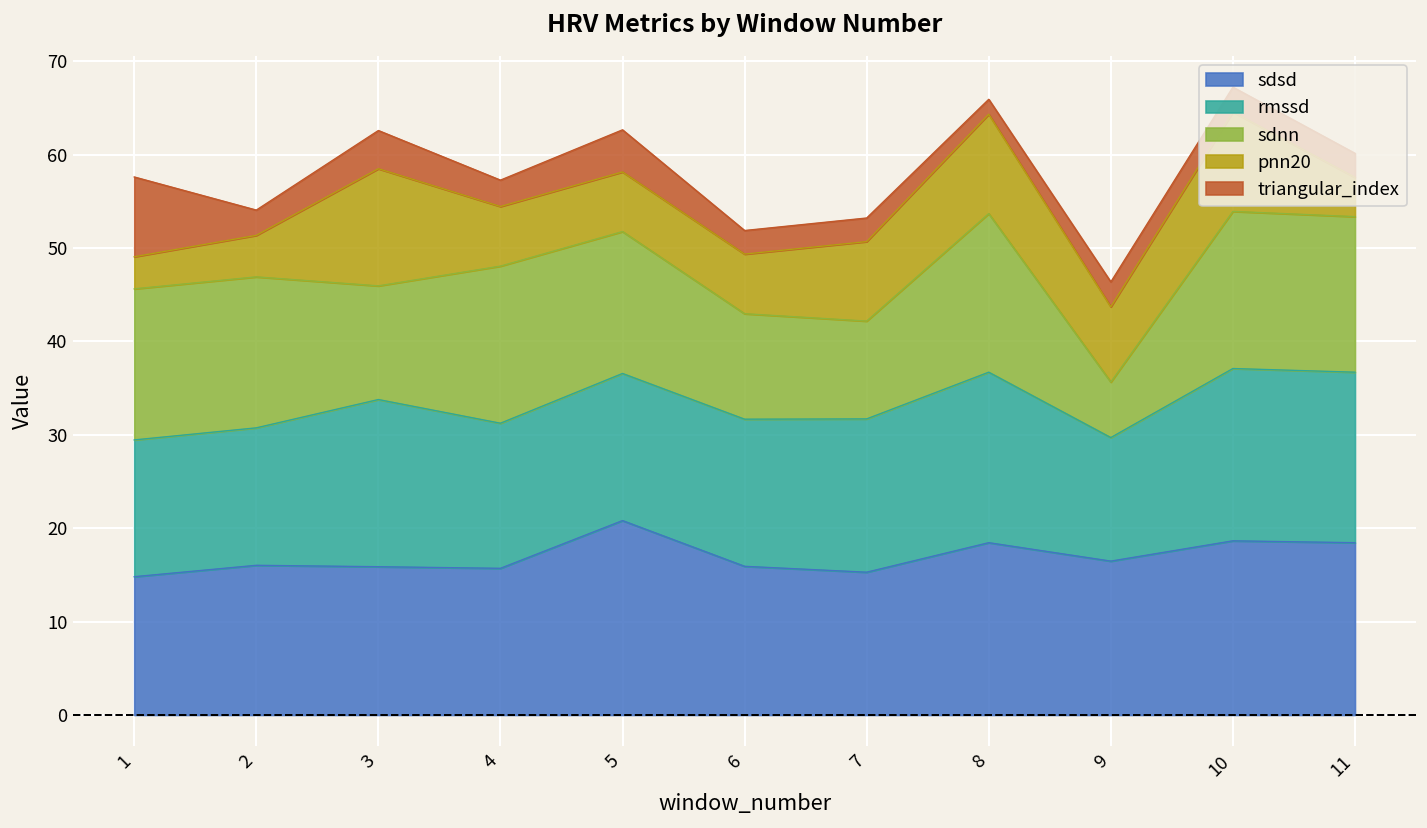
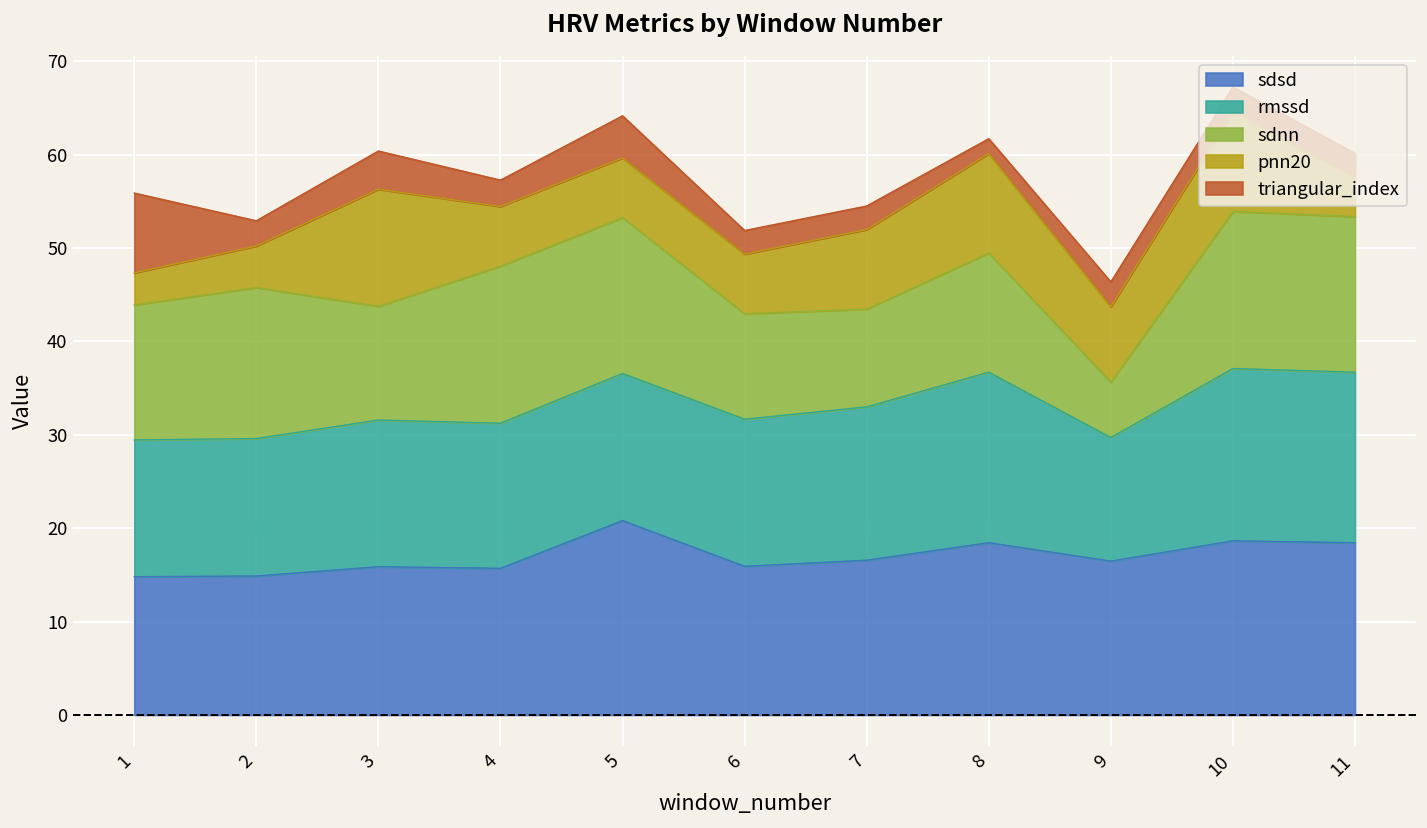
  {
    "sdsd": {
      "1": 15,
-     "2": 16,
+     "2": 15,
      "3": 16,
      "4": 16,
      "5": 21,
      "6": 16,
-     "7": 15,
+     "7": 17,
      "8": 18,
      "9": 16,
      "10": 19,
      "11": 18
    },
    "rmssd": {
      "1": 15,
      "2": 15,
-     "3": 18,
+     "3": 16,
      "4": 16,
      "5": 16,
      "6": 16,
      "7": 16,
      "8": 18,
      "9": 13,
      "10": 18,
      "11": 18
    },
    "sdnn": {
-     "1": 16,
+     "1": 14,
      "2": 16,
      "3": 12,
      "4": 17,
-     "5": 15,
+     "5": 17,
      "6": 11,
      "7": 10,
-     "8": 17,
+     "8": 13,
      "9": 6
    },
    "pnn20": {
      "1": 3,
      "2": 4,
      "3": 13,
      "4": 6,
      "5": 6,
      "6": 6,
      "7": 9,
      "8": 11,
      "9": 8
    },
    "triangular_index": {
      "1": 9,
      "2": 3,
      "3": 4,
      "4": 3,
      "5": 5,
      "6": 3,
      "7": 3,
      "8": 2,
      "9": 3
    }
  }
